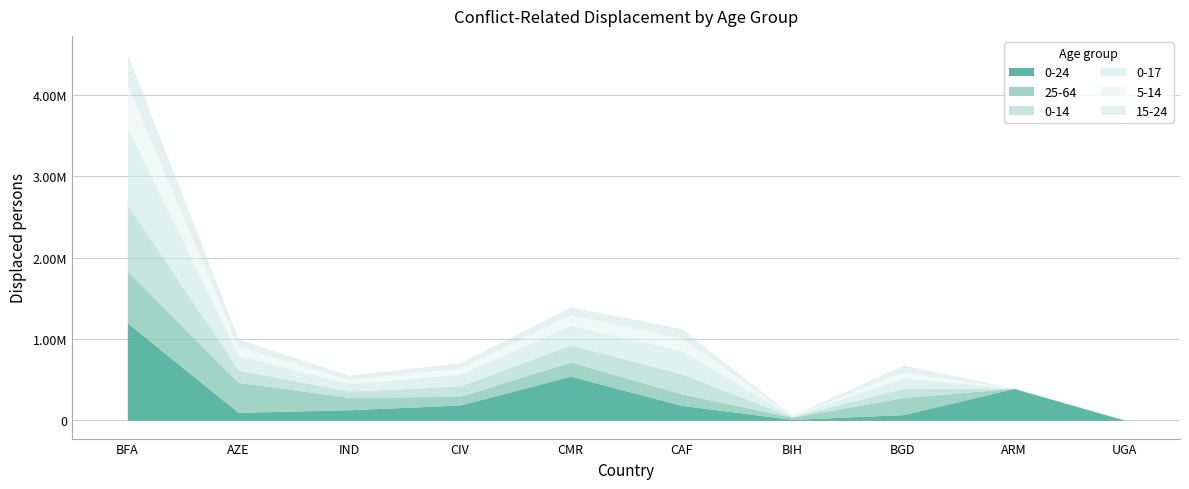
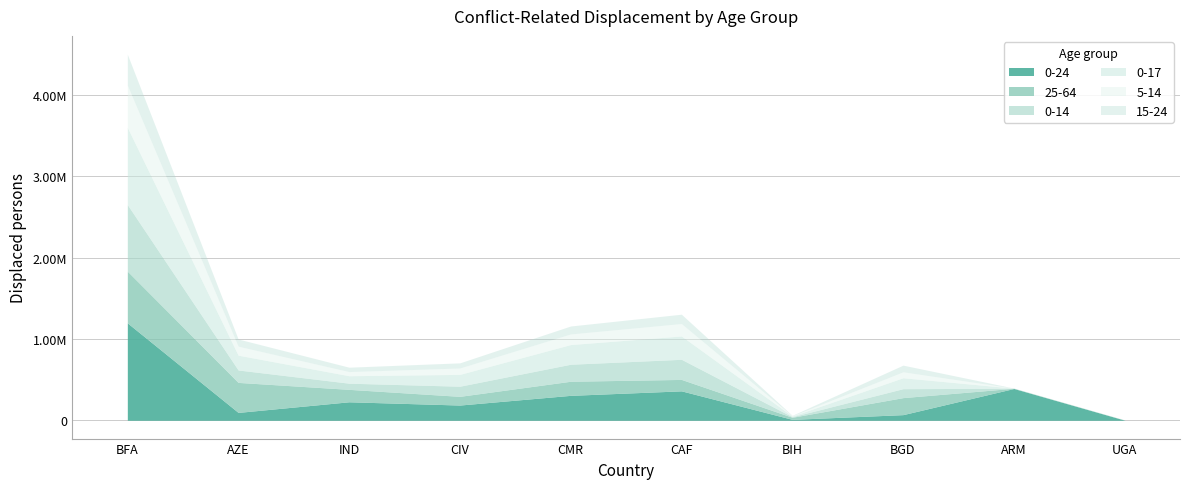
  {
    "0-24": {
      "BFA": 1200000,
      "AZE": 100000,
-     "IND": 100000,
+     "IND": 200000,
      "CIV": 200000,
-     "CMR": 500000,
-     "CAF": 200000,
+     "CMR": 300000,
+     "CAF": 400000,
      "BGD": 100000
    }
  }
